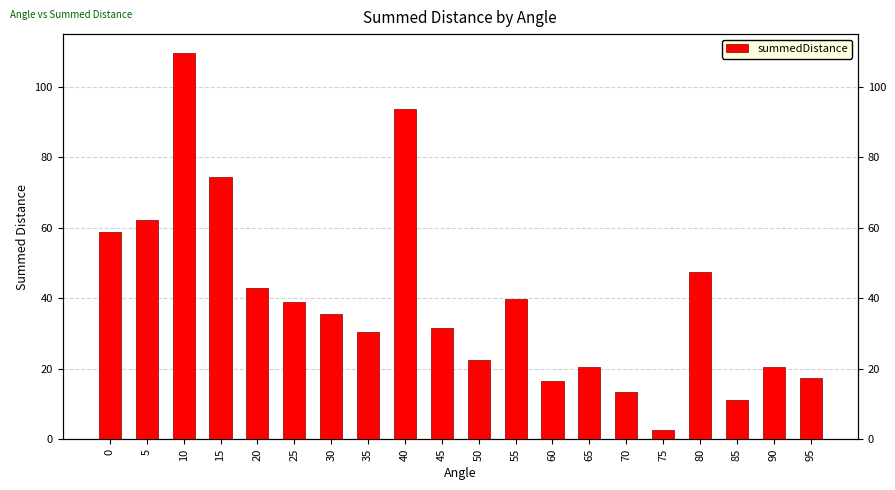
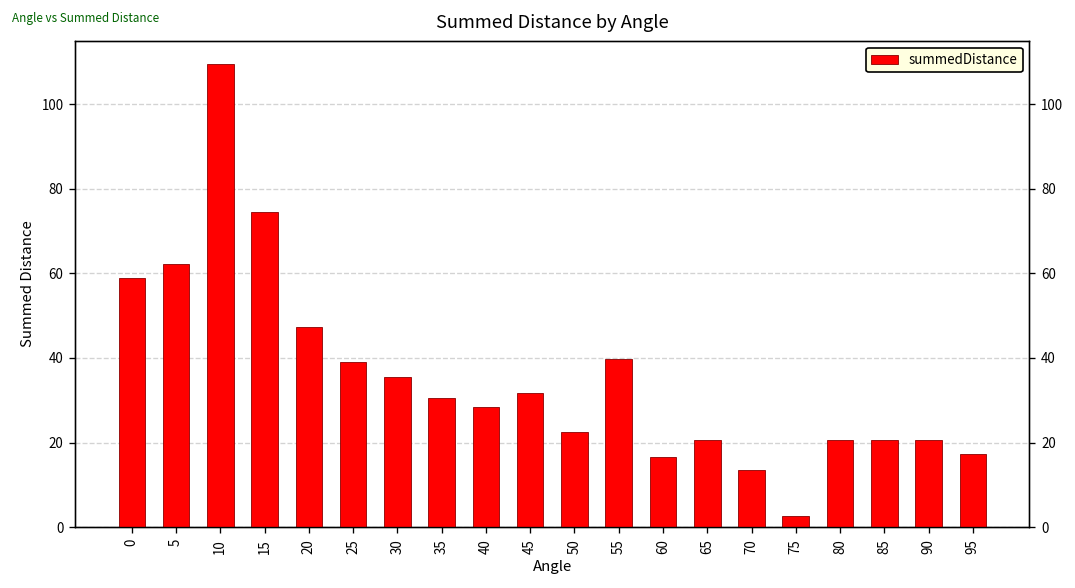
  {
    "0": 59,
    "5": 62,
    "10": 109,
    "15": 74,
-   "20": 43,
+   "20": 47,
    "25": 39,
    "30": 36,
    "35": 31,
-   "40": 94,
+   "40": 29,
    "45": 32,
    "50": 23,
    "55": 40,
    "60": 17,
    "65": 21,
    "70": 13,
    "75": 3,
-   "80": 47,
-   "85": 11,
+   "80": 21,
+   "85": 21,
    "90": 21,
    "95": 17
  }
